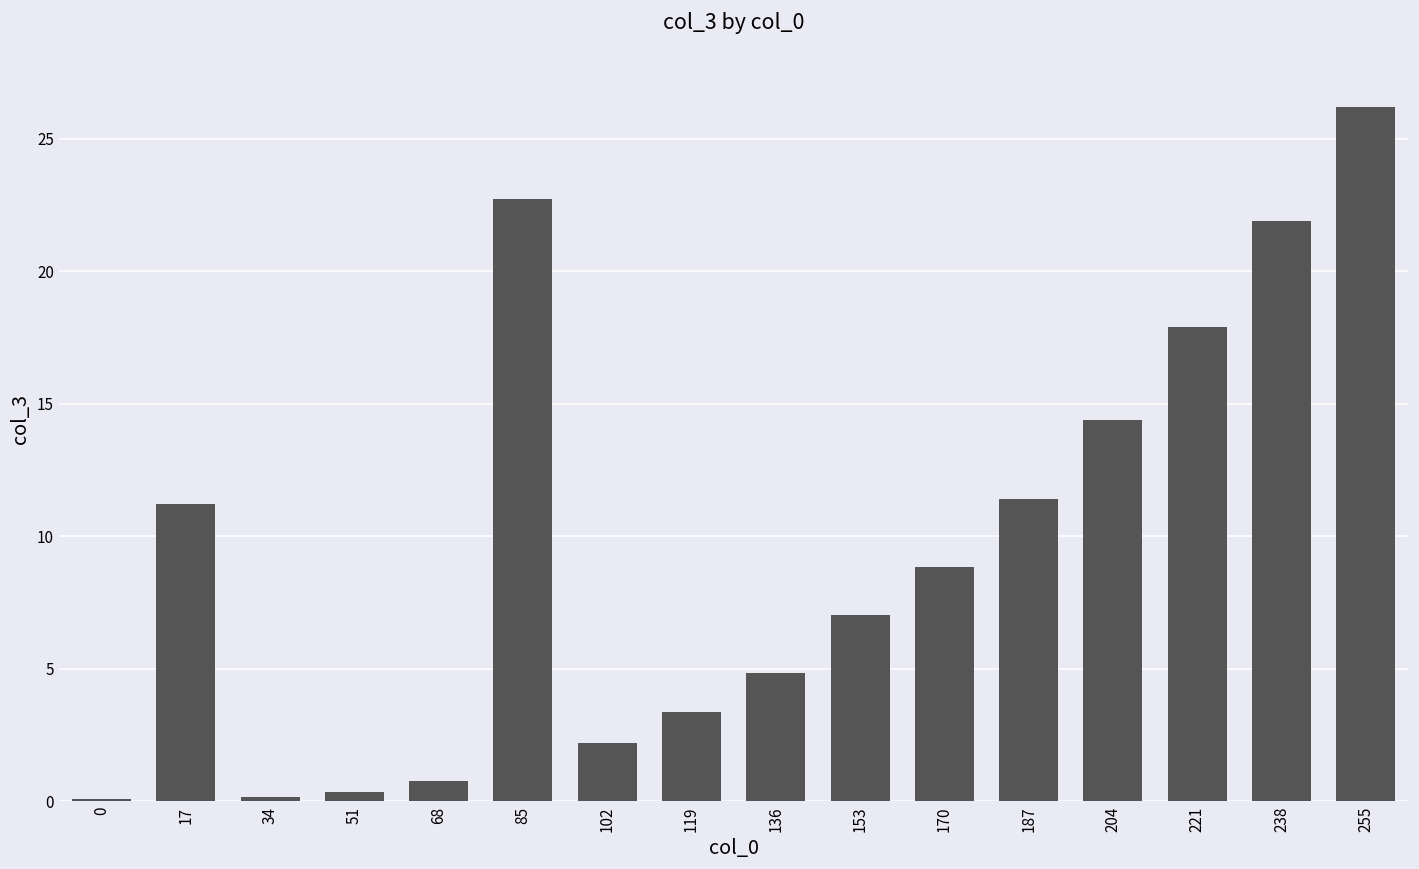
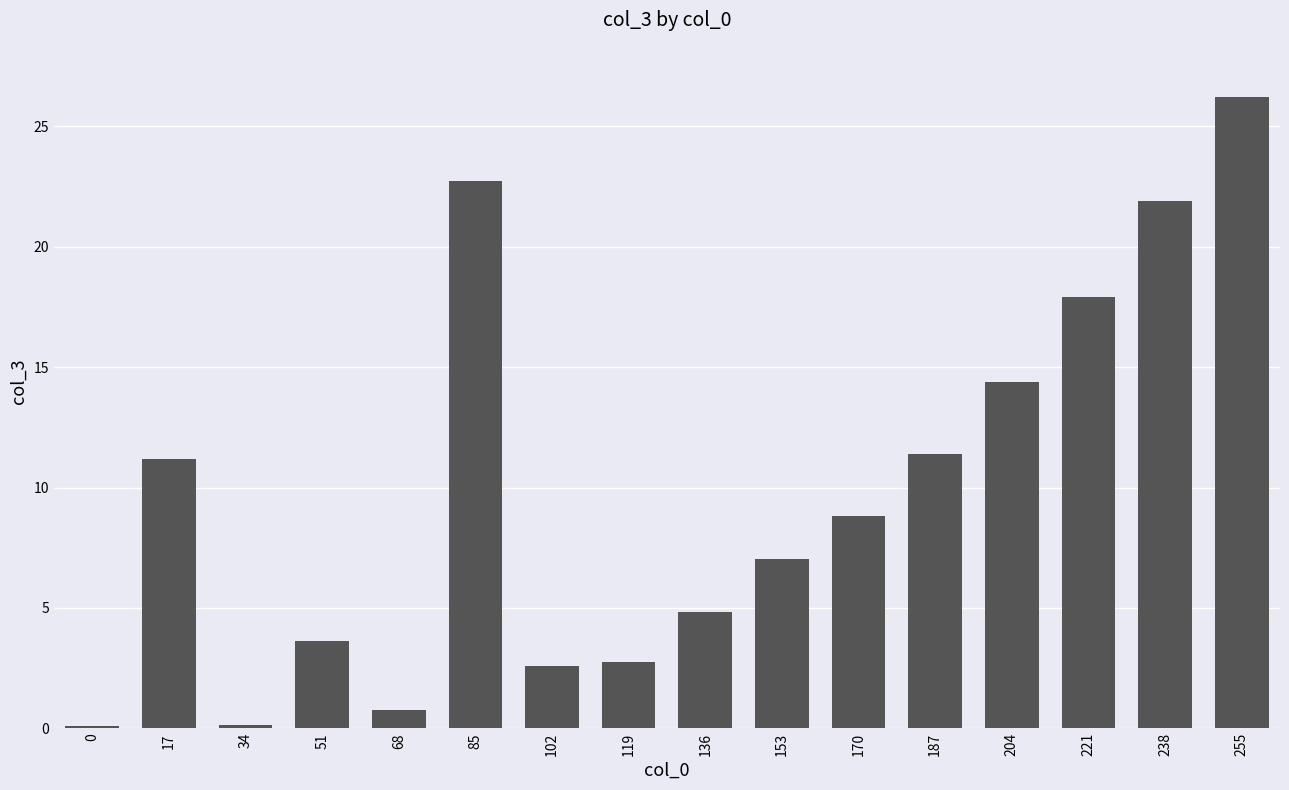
  {
    "17": 11.2,
    "34": 0.2,
-   "51": 0.4,
+   "51": 3.6,
    "68": 0.8,
    "85": 22.7,
-   "102": 2.2,
-   "119": 3.4,
+   "102": 2.6,
+   "119": 2.7,
    "136": 4.9,
    "153": 7.0,
    "170": 8.8,
    "187": 11.4,
    "204": 14.4,
    "221": 17.9,
    "238": 21.9,
    "255": 26.2
  }
